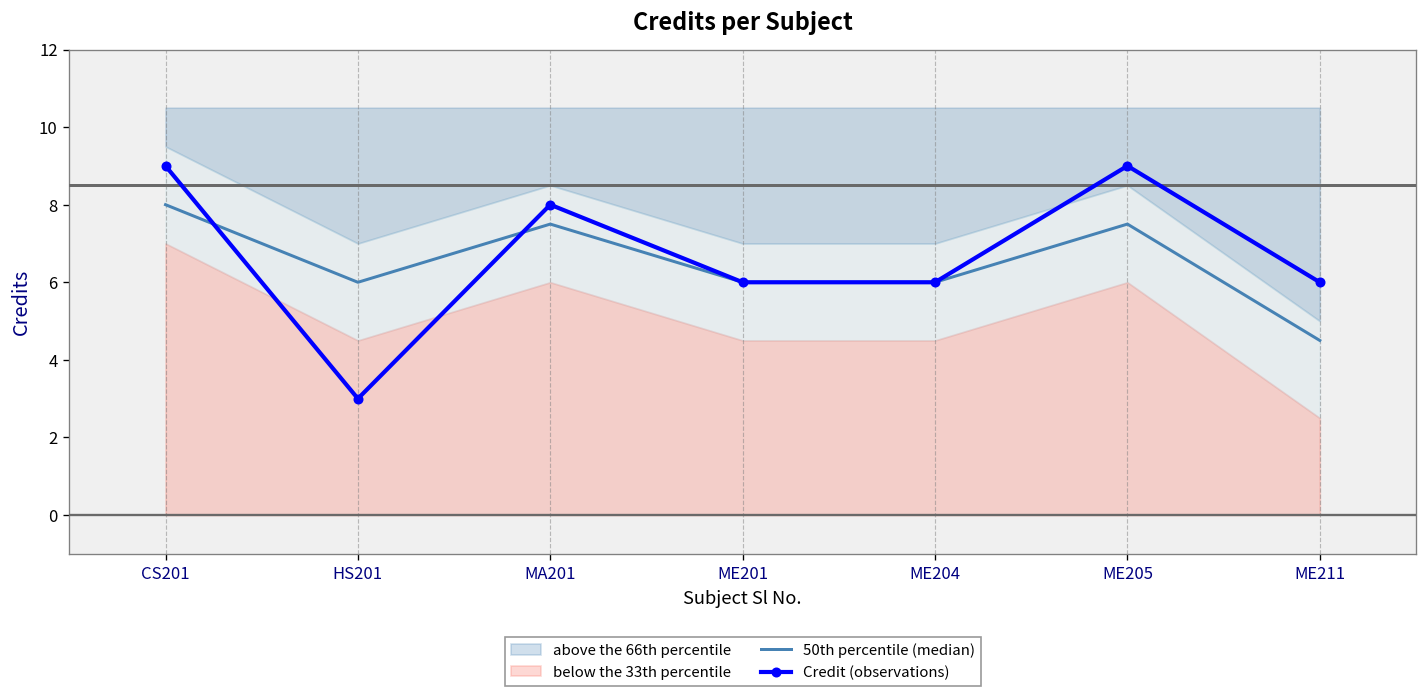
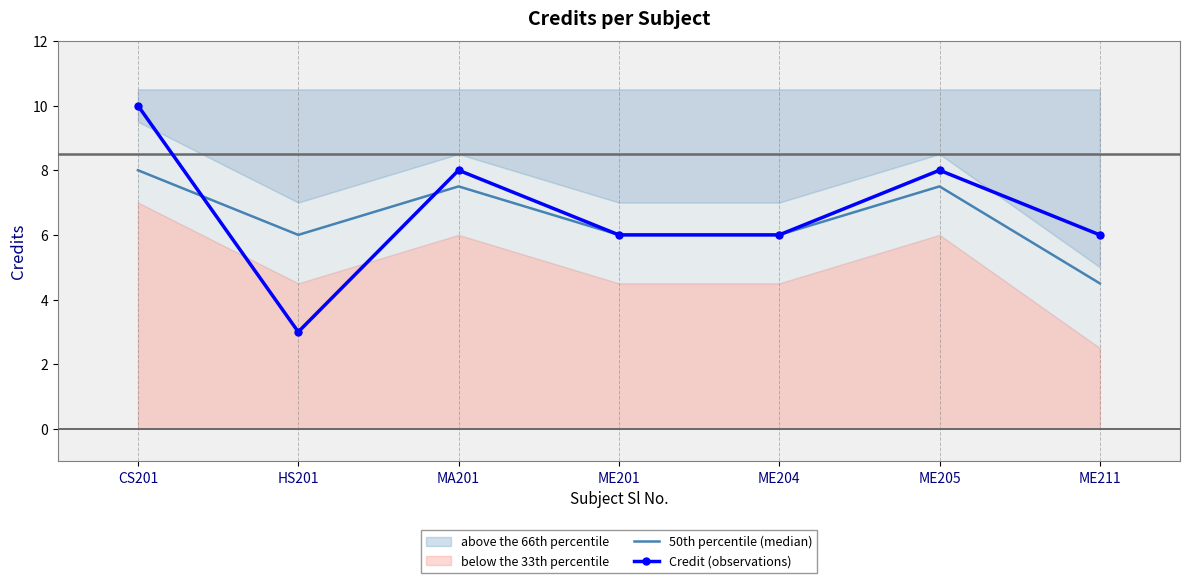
  {
    "below the 33th percentile": {
      "CS201": 7,
      "HS201": 4.5,
      "MA201": 6,
      "ME201": 4.5,
      "ME204": 4.5,
      "ME205": 6,
      "ME211": 2.5
    },
    "Credit (observations)": {
-     "CS201": 9,
+     "CS201": 10,
      "HS201": 3,
      "MA201": 8,
-     "ME205": 9,
+     "ME205": 8,
      "ME211": 6
    }
  }
